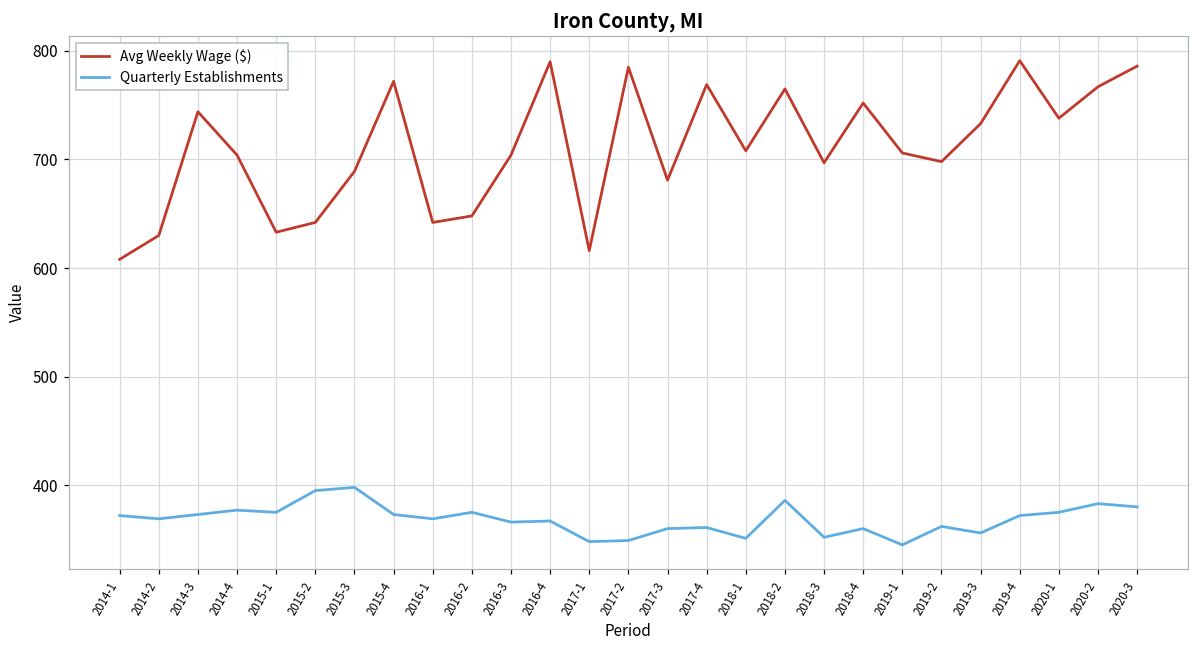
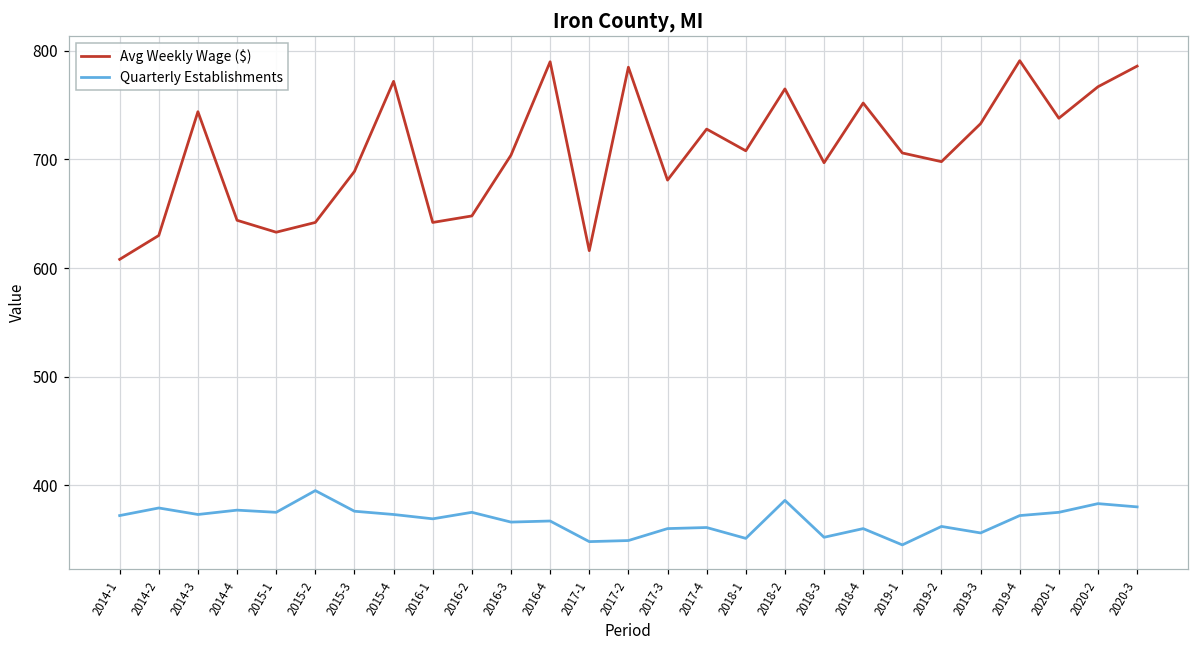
  {
    "Avg Weekly Wage ($)": {
      "2014-1": 610,
      "2014-2": 630,
      "2014-3": 740,
-     "2014-4": 700,
+     "2014-4": 640,
      "2015-1": 630,
      "2015-2": 640,
      "2015-3": 690,
      "2015-4": 770,
      "2016-1": 640,
      "2016-2": 650,
      "2016-3": 700,
      "2016-4": 790,
      "2017-1": 620,
      "2017-2": 790,
      "2017-3": 680,
-     "2017-4": 770,
+     "2017-4": 730,
      "2018-1": 710,
      "2018-2": 770,
      "2018-3": 700,
      "2018-4": 750,
      "2019-1": 710,
      "2019-2": 700,
      "2019-3": 730,
      "2019-4": 790,
      "2020-1": 740,
      "2020-2": 770,
      "2020-3": 790
    },
    "Quarterly Establishments": {
      "2014-1": 370,
-     "2014-2": 370,
+     "2014-2": 380,
      "2014-3": 370,
      "2014-4": 380,
      "2015-1": 380,
      "2015-2": 400,
-     "2015-3": 400,
+     "2015-3": 380,
      "2015-4": 370,
      "2016-1": 370,
      "2016-2": 380,
      "2016-3": 370,
      "2016-4": 370,
      "2017-1": 350,
      "2017-2": 350,
      "2017-3": 360,
      "2017-4": 360,
      "2018-1": 350,
      "2018-2": 390,
      "2018-3": 350,
      "2018-4": 360,
      "2019-1": 350,
      "2019-2": 360,
      "2019-3": 360,
      "2019-4": 370,
      "2020-1": 380,
      "2020-2": 380,
      "2020-3": 380
    }
  }
